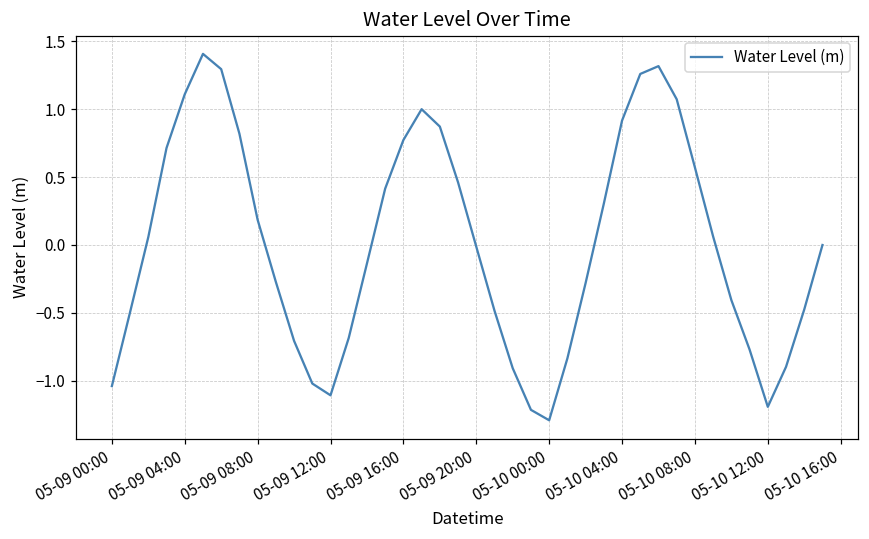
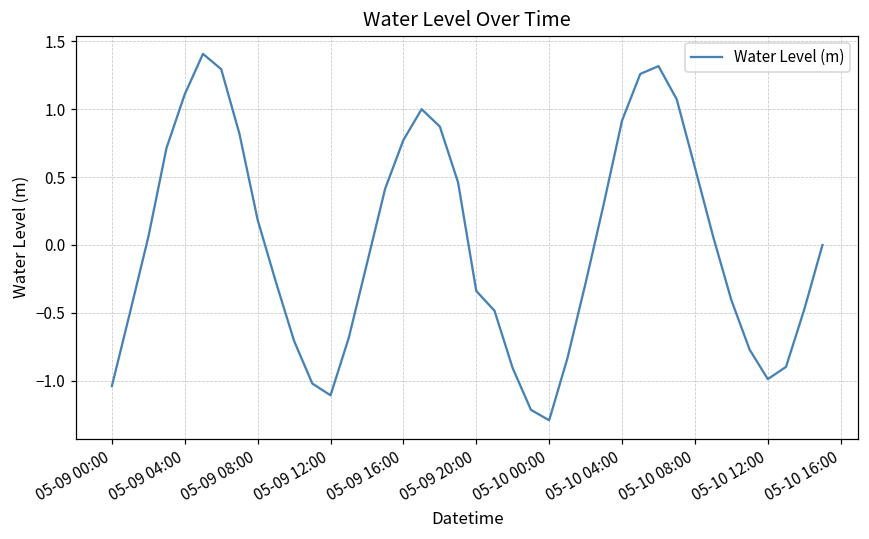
  {
    "05-09 00:00": -1.04,
    "05-09 04:00": 1.11,
    "05-09 08:00": 0.18,
    "05-09 12:00": -1.11,
    "05-09 16:00": 0.77,
-   "05-09 20:00": -0.01,
+   "05-09 20:00": -0.34,
    "05-10 00:00": -1.29,
    "05-10 04:00": 0.92,
    "05-10 08:00": 0.57,
-   "05-10 12:00": -1.19
+   "05-10 12:00": -0.99
  }
